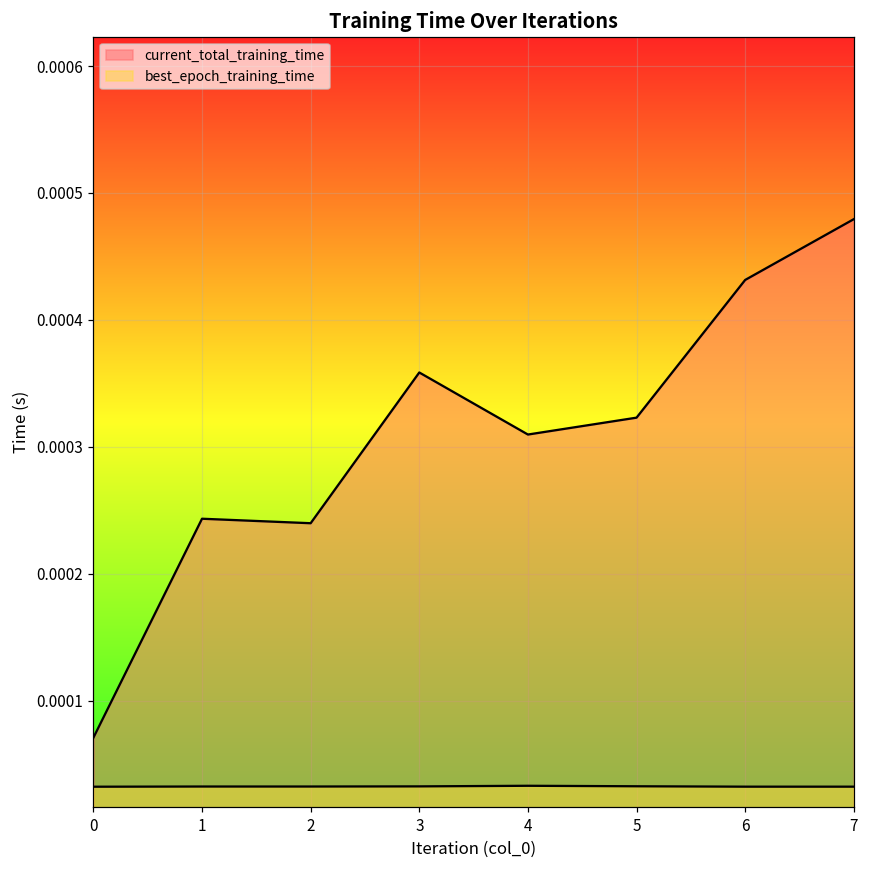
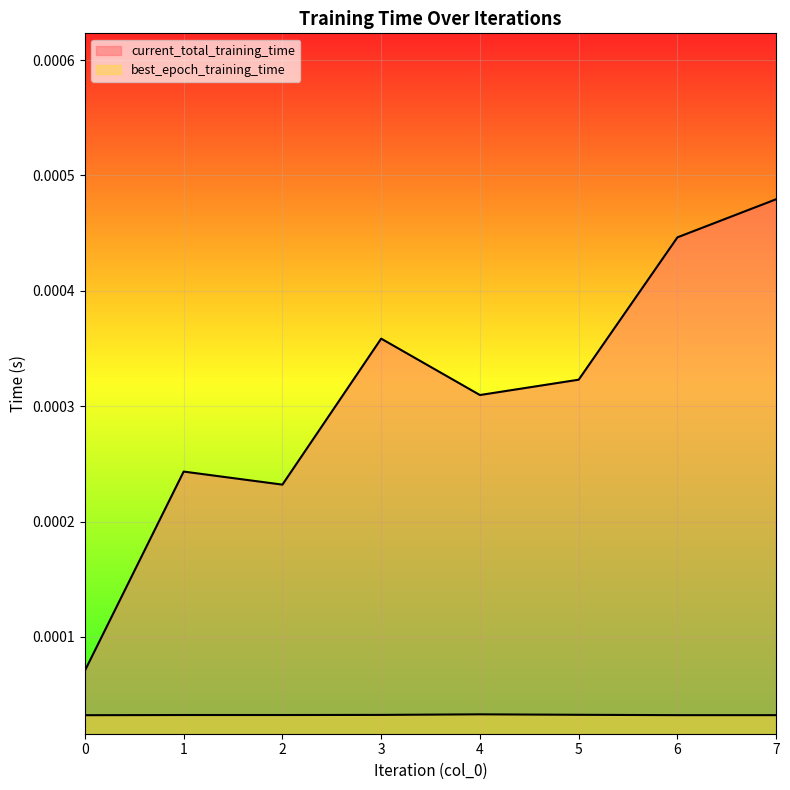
  {
    "current_total_training_time": {
      "0": 0.000071,
      "1": 0.000243,
-     "2": 0.000240,
+     "2": 0.000232,
      "3": 0.000359,
      "4": 0.000310,
      "5": 0.000323,
-     "6": 0.000431,
+     "6": 0.000446,
      "7": 0.000479
    },
    "best_epoch_training_time": {
      "0": 0.000032,
      "1": 0.000032,
      "2": 0.000032,
      "3": 0.000032,
      "4": 0.000033,
      "5": 0.000032,
      "6": 0.000032,
      "7": 0.000032
    }
  }
